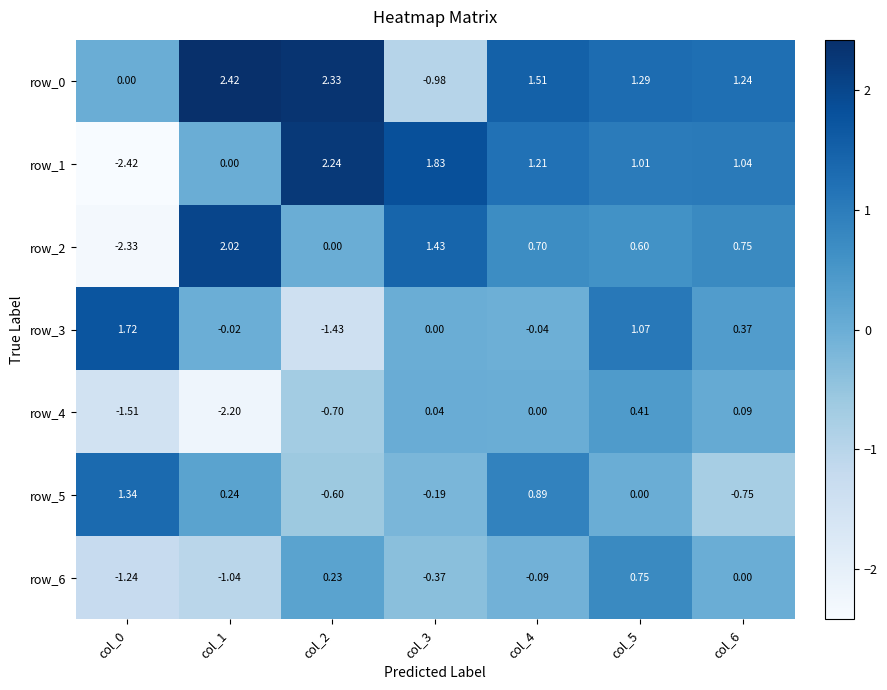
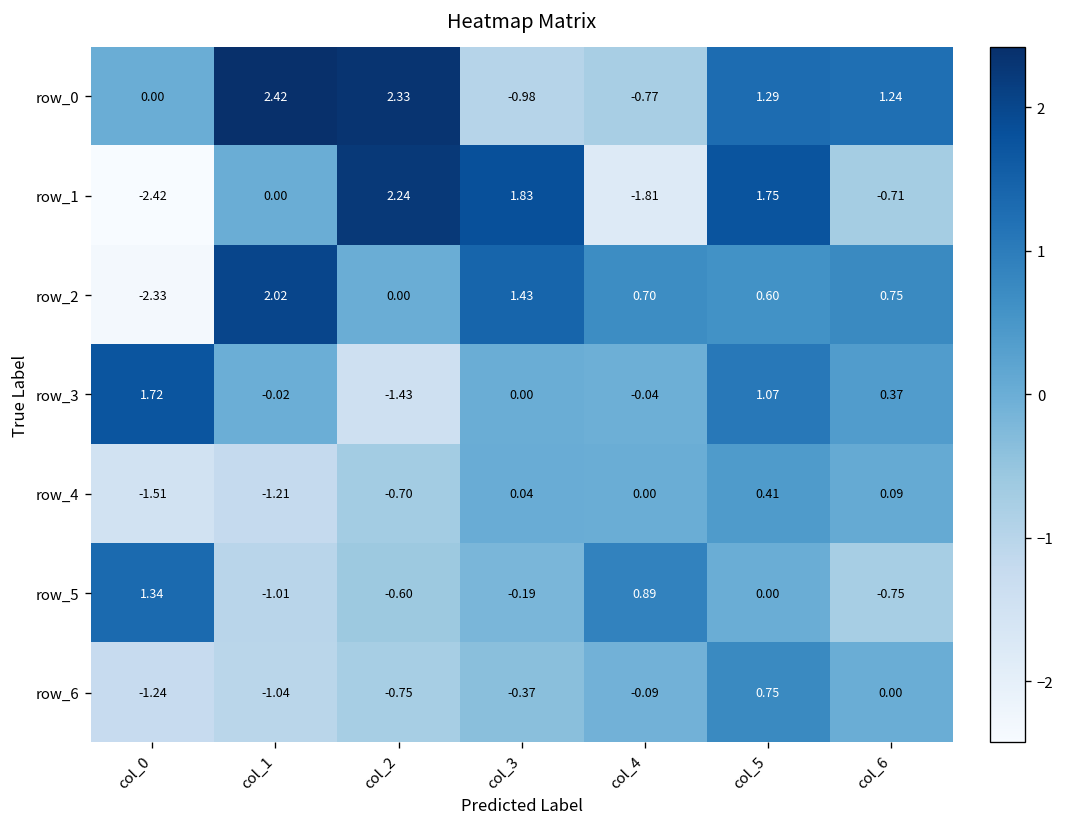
  {
    "row_0": {
      "col_0": 0.00,
      "col_1": 2.42,
      "col_2": 2.33,
      "col_3": -0.98,
-     "col_4": 1.51,
+     "col_4": -0.77,
      "col_5": 1.29,
      "col_6": 1.24
    },
    "row_1": {
      "col_0": -2.42,
      "col_1": 0.00,
      "col_2": 2.24,
      "col_3": 1.83,
-     "col_4": 1.21,
-     "col_5": 1.01,
-     "col_6": 1.04
+     "col_4": -1.81,
+     "col_5": 1.75,
+     "col_6": -0.71
    },
    "row_2": {
      "col_0": -2.33,
      "col_1": 2.02,
      "col_2": 0.00,
      "col_3": 1.43,
      "col_4": 0.70,
      "col_5": 0.60,
      "col_6": 0.75
    },
    "row_3": {
      "col_0": 1.72,
      "col_1": -0.02,
      "col_2": -1.43,
      "col_3": 0.00,
      "col_4": -0.04,
      "col_5": 1.07,
      "col_6": 0.37
    },
    "row_4": {
      "col_0": -1.51,
-     "col_1": -2.20,
+     "col_1": -1.21,
      "col_2": -0.70,
      "col_3": 0.04,
      "col_4": 0.00,
      "col_5": 0.41,
      "col_6": 0.09
    },
    "row_5": {
      "col_0": 1.34,
-     "col_1": 0.24,
+     "col_1": -1.01,
      "col_2": -0.60,
      "col_3": -0.19,
      "col_4": 0.89,
      "col_5": 0.00,
      "col_6": -0.75
    },
    "row_6": {
      "col_0": -1.24,
      "col_1": -1.04,
-     "col_2": 0.23,
+     "col_2": -0.75,
      "col_3": -0.37,
      "col_4": -0.09,
      "col_5": 0.75,
      "col_6": 0.00
    }
  }
